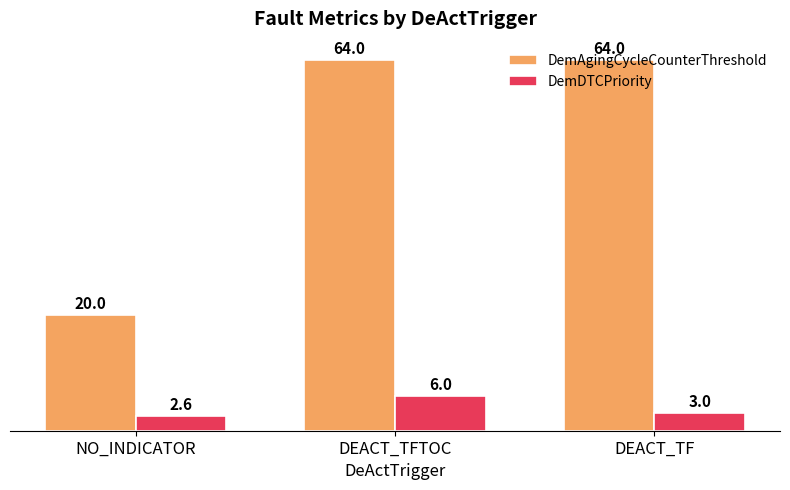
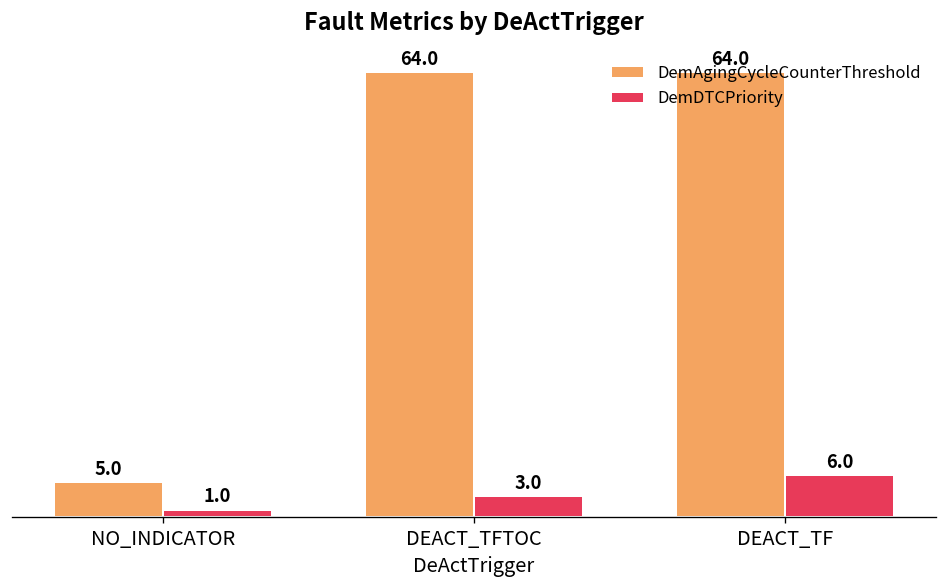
  {
    "DemAgingCycleCounterThreshold": {
-     "NO_INDICATOR": 20.0,
+     "NO_INDICATOR": 5.0,
      "DEACT_TFTOC": 64.0,
      "DEACT_TF": 64.0
    },
    "DemDTCPriority": {
-     "NO_INDICATOR": 2.6,
-     "DEACT_TFTOC": 6.0,
-     "DEACT_TF": 3.0
+     "NO_INDICATOR": 1.0,
+     "DEACT_TFTOC": 3.0,
+     "DEACT_TF": 6.0
    }
  }
